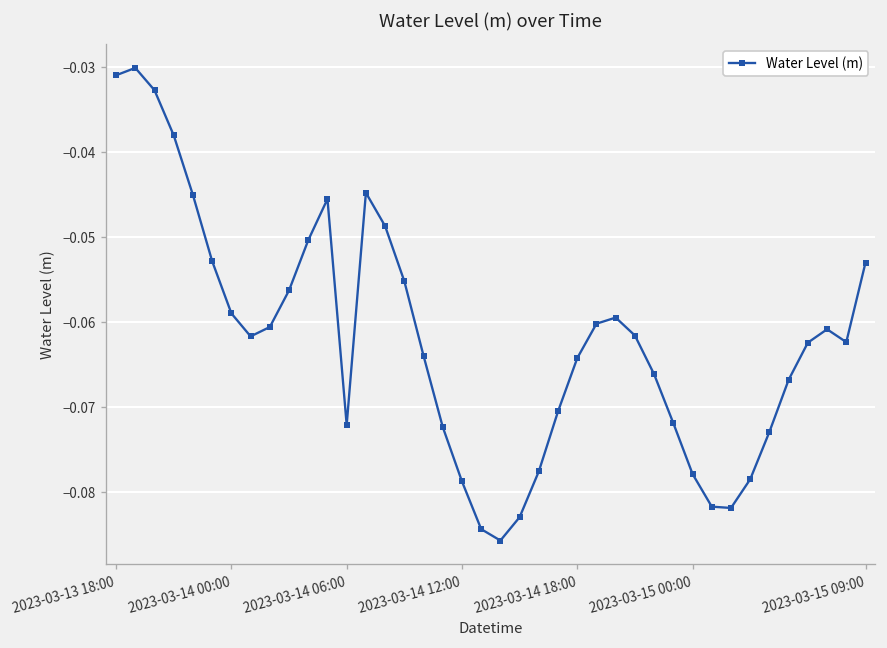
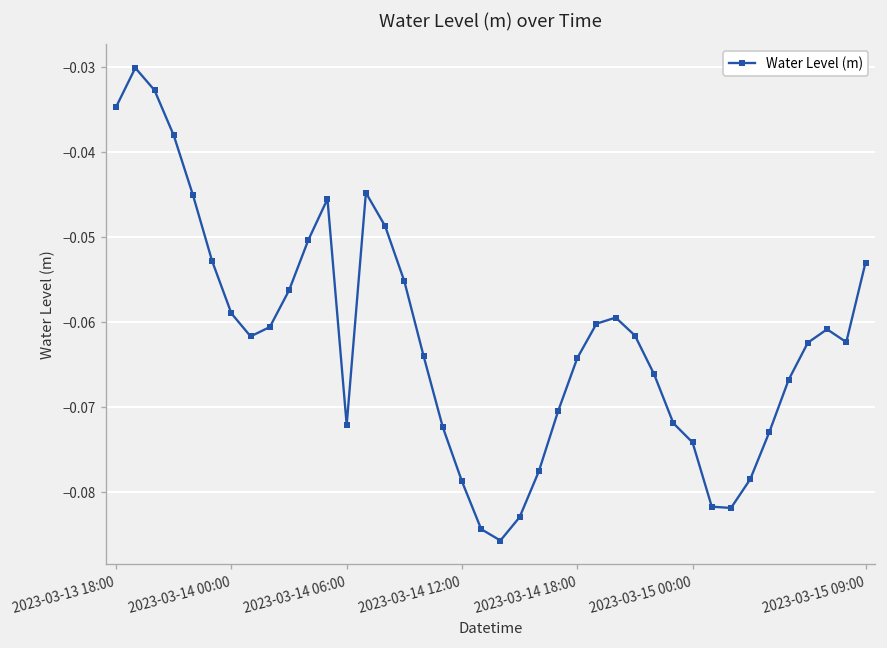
  {
-   "2023-03-13 18:00": -0.031,
+   "2023-03-13 18:00": -0.035,
    "2023-03-14 00:00": -0.059,
    "2023-03-14 06:00": -0.072,
    "2023-03-14 12:00": -0.079,
    "2023-03-14 18:00": -0.064,
-   "2023-03-15 00:00": -0.078,
+   "2023-03-15 00:00": -0.074,
    "2023-03-15 09:00": -0.053
  }
